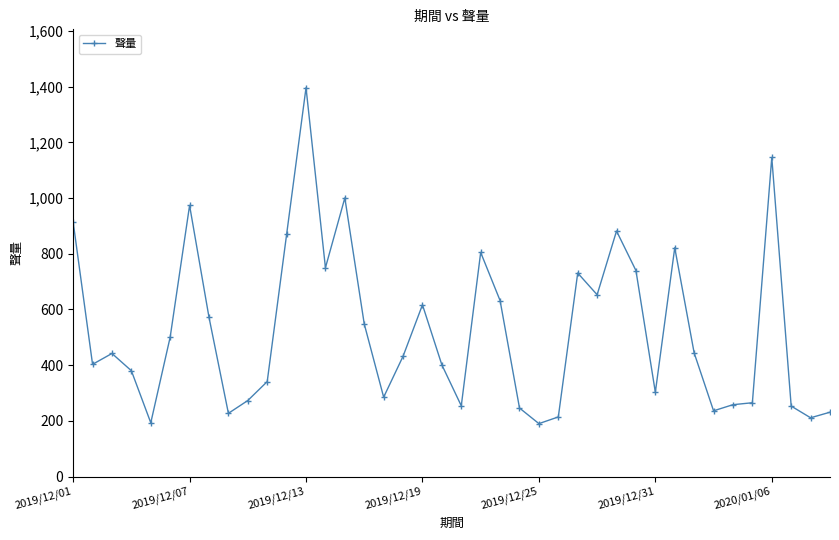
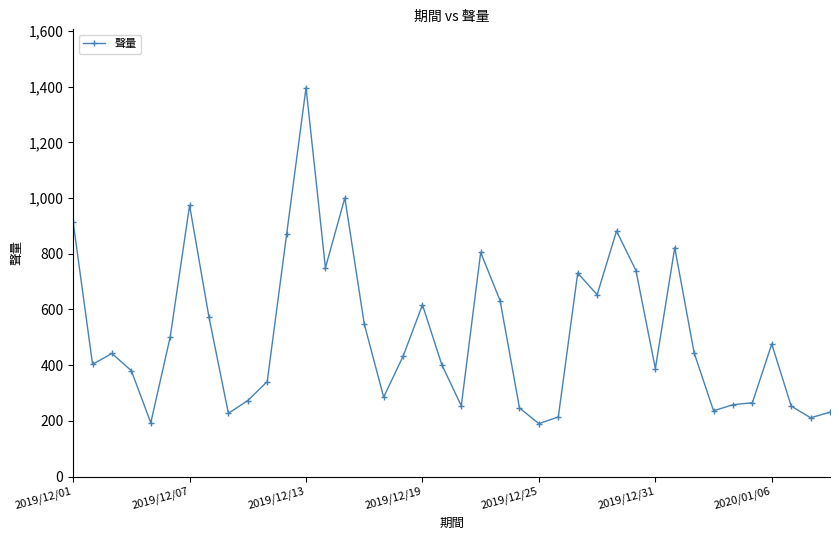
  {
    "2019/12/01": "910",
    "2019/12/07": "970",
    "2019/12/13": "1,400",
    "2019/12/19": "620",
    "2019/12/25": "190",
-   "2019/12/31": "300",
-   "2020/01/06": "1,150"
+   "2019/12/31": "390",
+   "2020/01/06": "480"
  }
